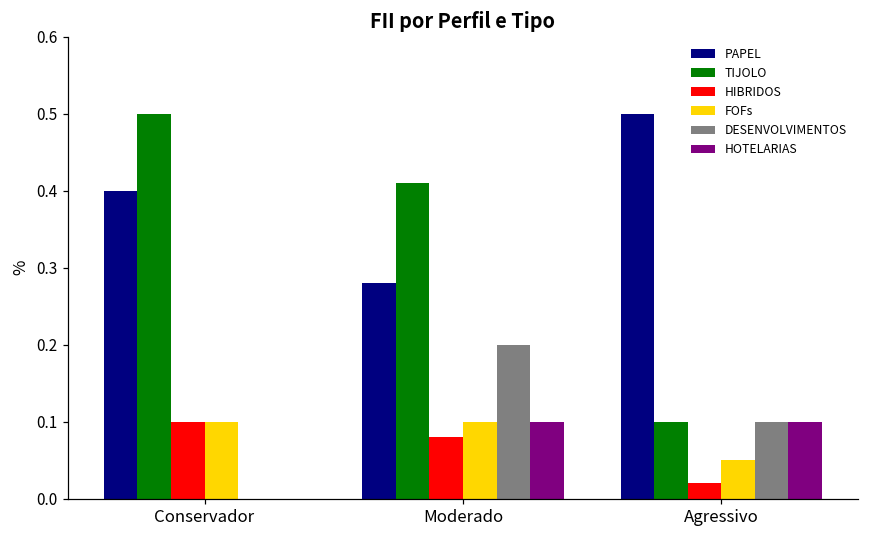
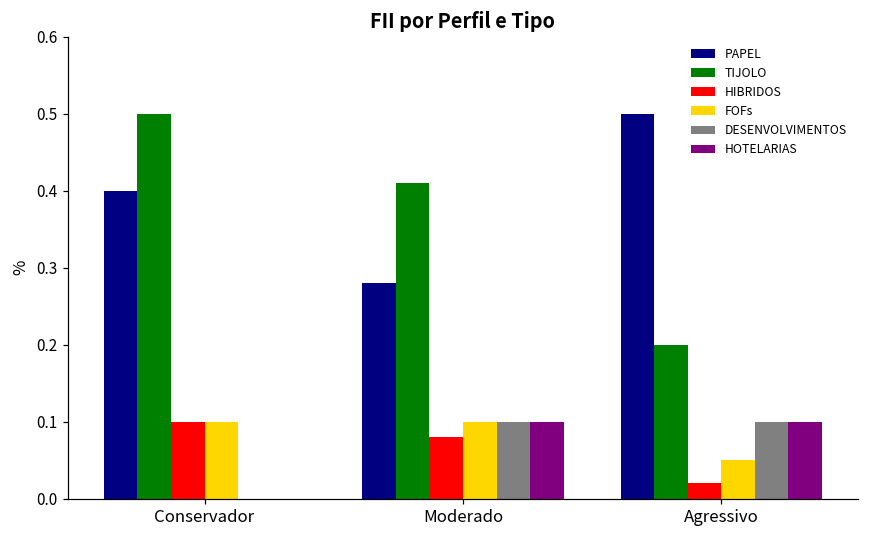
  {
    "PAPEL": {
      "Conservador": 0.4,
      "Moderado": 0.28,
      "Agressivo": 0.5
    },
    "TIJOLO": {
      "Conservador": 0.5,
      "Moderado": 0.41,
-     "Agressivo": 0.1
+     "Agressivo": 0.2
    },
    "HIBRIDOS": {
      "Conservador": 0.1,
      "Moderado": 0.08,
      "Agressivo": 0.02
    },
    "FOFs": {
      "Conservador": 0.1,
      "Moderado": 0.1,
      "Agressivo": 0.05
    },
    "DESENVOLVIMENTOS": {
      "Conservador": 0.0,
-     "Moderado": 0.2,
+     "Moderado": 0.1,
      "Agressivo": 0.1
    },
    "HOTELARIAS": {
      "Conservador": 0.0,
      "Moderado": 0.1,
      "Agressivo": 0.1
    }
  }
